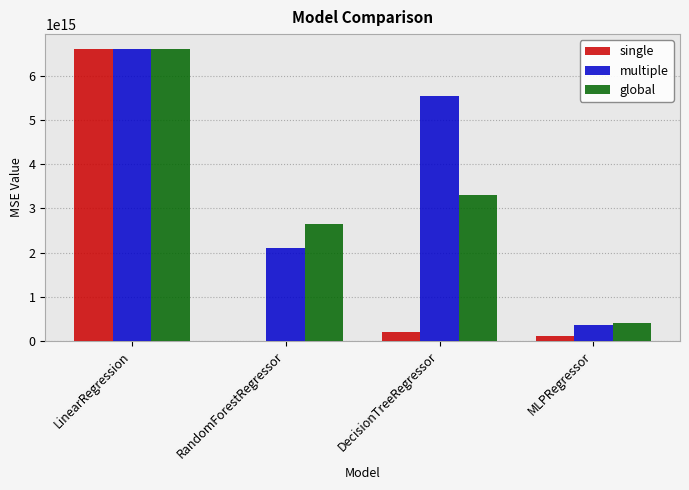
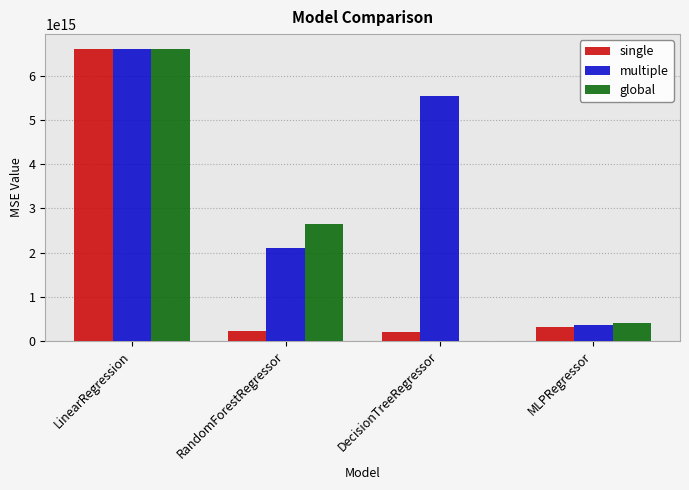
  {
    "single": {
      "LinearRegression": 6600000000000000,
-     "RandomForestRegressor": 0,
+     "RandomForestRegressor": 200000000000000,
      "DecisionTreeRegressor": 200000000000000,
-     "MLPRegressor": 100000000000000
+     "MLPRegressor": 300000000000000
    },
    "multiple": {
      "LinearRegression": 6600000000000000,
      "RandomForestRegressor": 2100000000000000,
      "DecisionTreeRegressor": 5500000000000000,
      "MLPRegressor": 400000000000000
    },
    "global": {
      "LinearRegression": 6600000000000000,
      "RandomForestRegressor": 2600000000000000,
-     "DecisionTreeRegressor": 3300000000000000,
+     "DecisionTreeRegressor": 0,
      "MLPRegressor": 400000000000000
    }
  }
